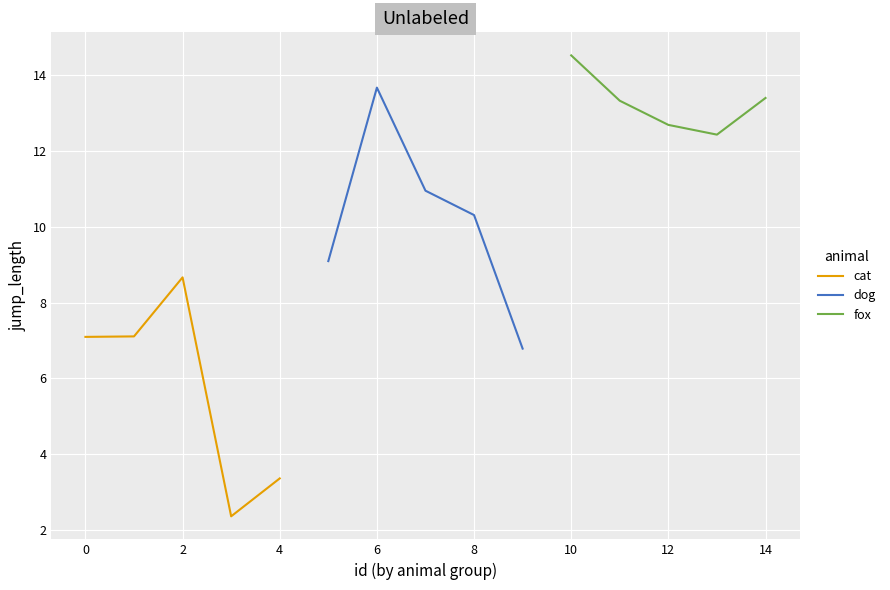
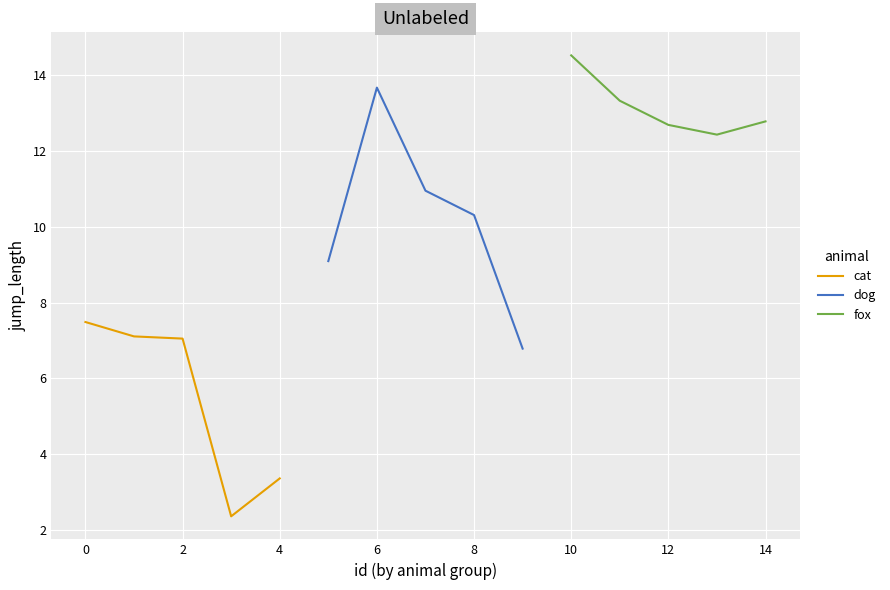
  {
    "cat": {
-     "0": 7.1,
-     "2": 8.7,
+     "0": 7.5,
+     "2": 7.1,
      "4": 3.4
    },
    "dog": {
      "6": 13.7,
      "8": 10.3
    },
    "fox": {
      "10": 14.5,
      "12": 12.7,
-     "14": 13.4
+     "14": 12.8
    }
  }
